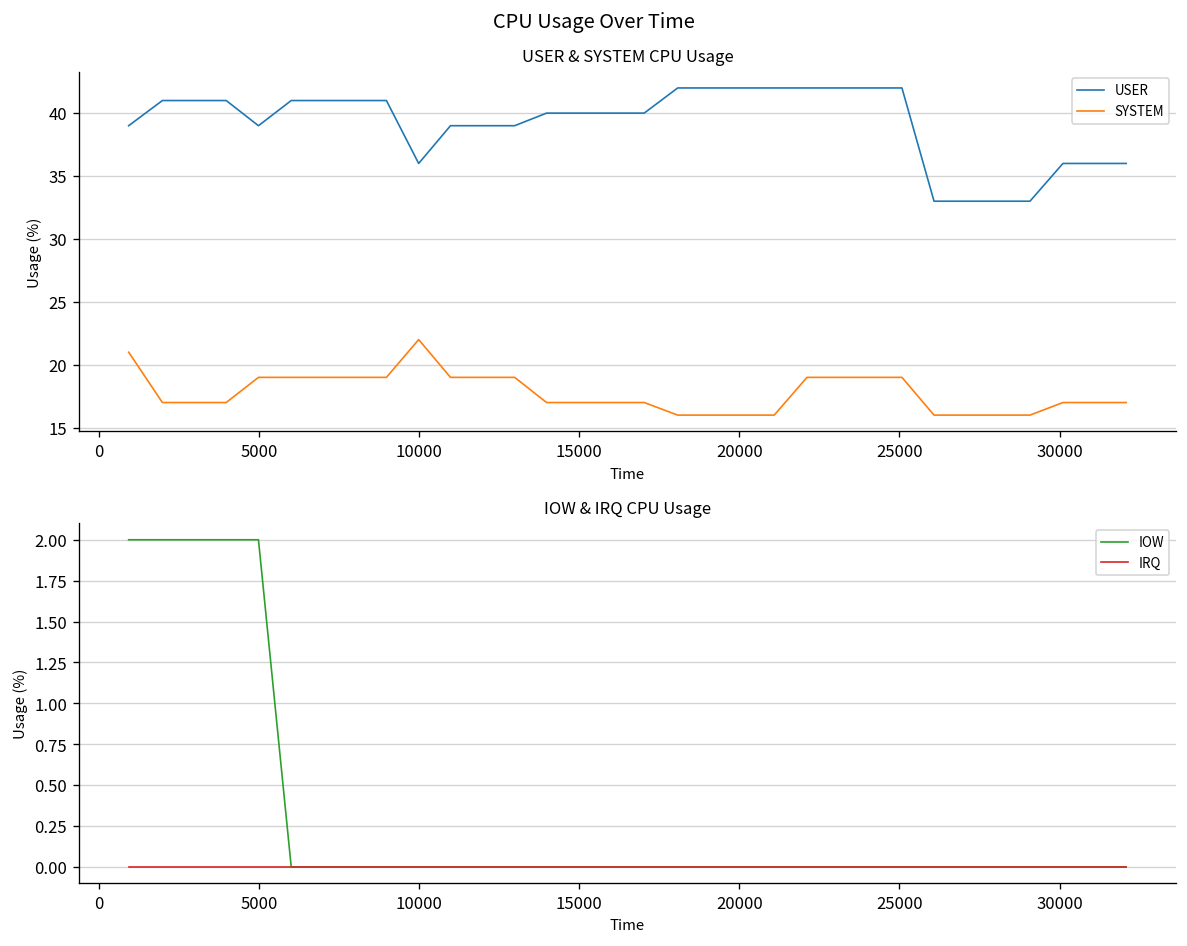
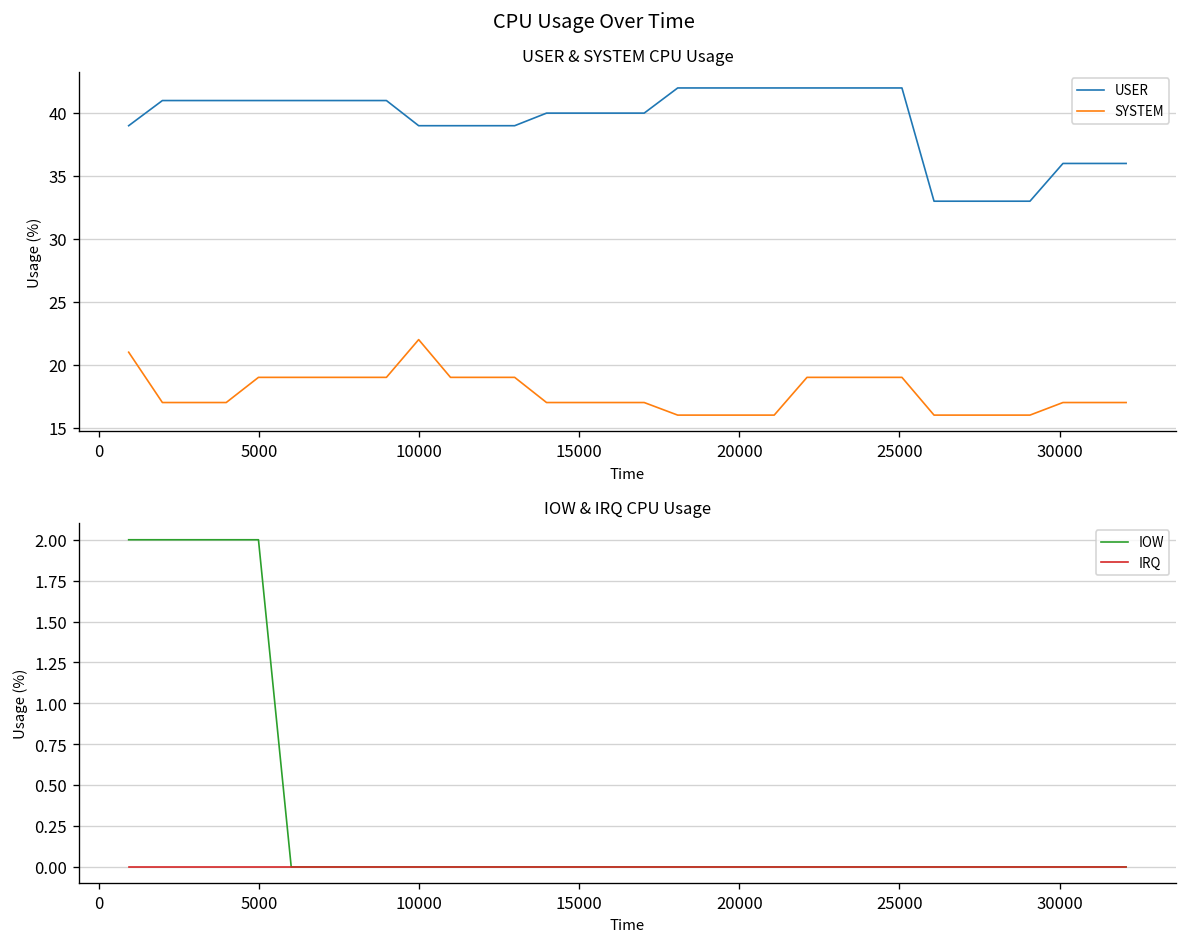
  {
    "USER & SYSTEM CPU Usage": {
      "USER": {
-       "5000": 39,
-       "10000": 36
+       "5000": 41,
+       "10000": 39
      },
      "SYSTEM": {
        "5000": 19,
        "10000": 22
      }
    },
    "IOW & IRQ CPU Usage": {
      "IOW": {
        "5000": 2.00
      },
      "IRQ": {
        "5000": 0.00
      }
    }
  }
